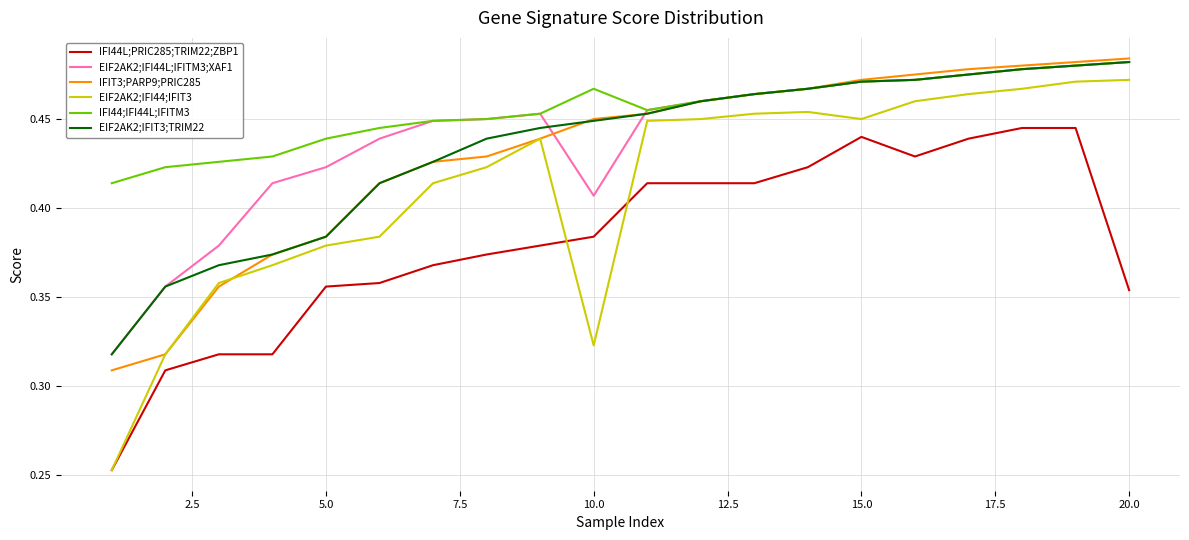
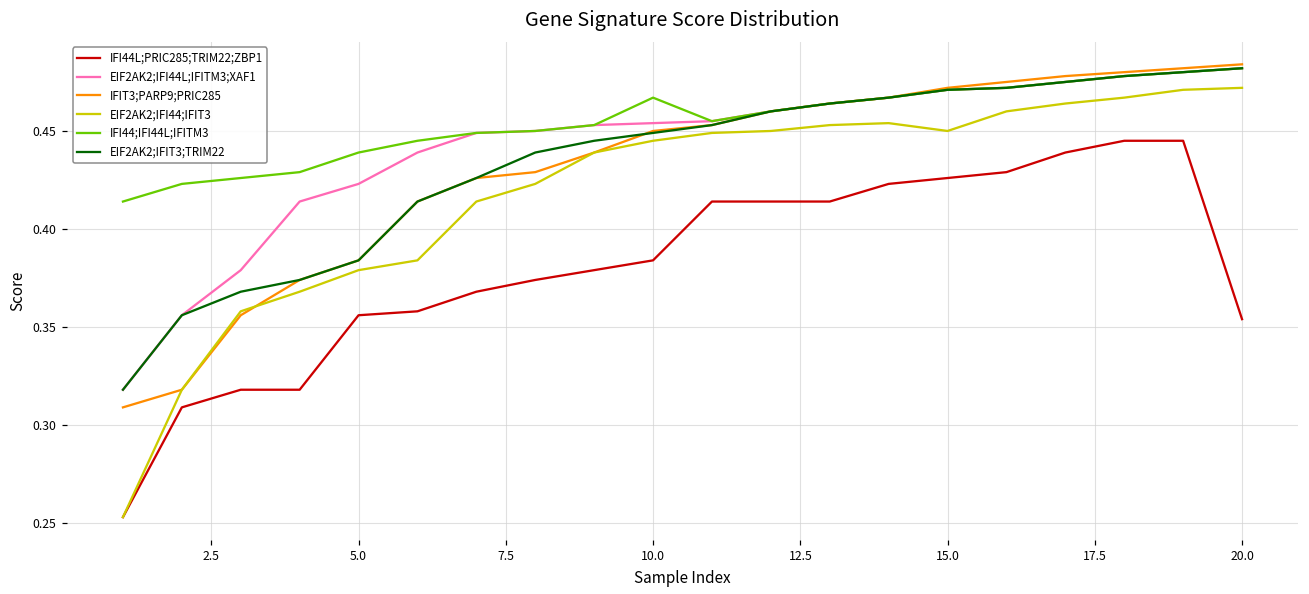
  {
    "IFI44L;PRIC285;TRIM22;ZBP1": {
      "5.0": 0.356,
      "10.0": 0.384,
-     "15.0": 0.440,
+     "15.0": 0.426,
      "20.0": 0.354
    },
    "EIF2AK2;IFI44L;IFITM3;XAF1": {
      "5.0": 0.423,
-     "10.0": 0.407
+     "10.0": 0.454
    },
    "IFIT3;PARP9;PRIC285": {
      "20.0": 0.484
    },
    "EIF2AK2;IFI44;IFIT3": {
      "5.0": 0.379,
-     "10.0": 0.323,
+     "10.0": 0.445,
      "15.0": 0.450,
      "20.0": 0.472
    },
    "IFI44;IFI44L;IFITM3": {
      "5.0": 0.439,
      "10.0": 0.467
    }
  }
